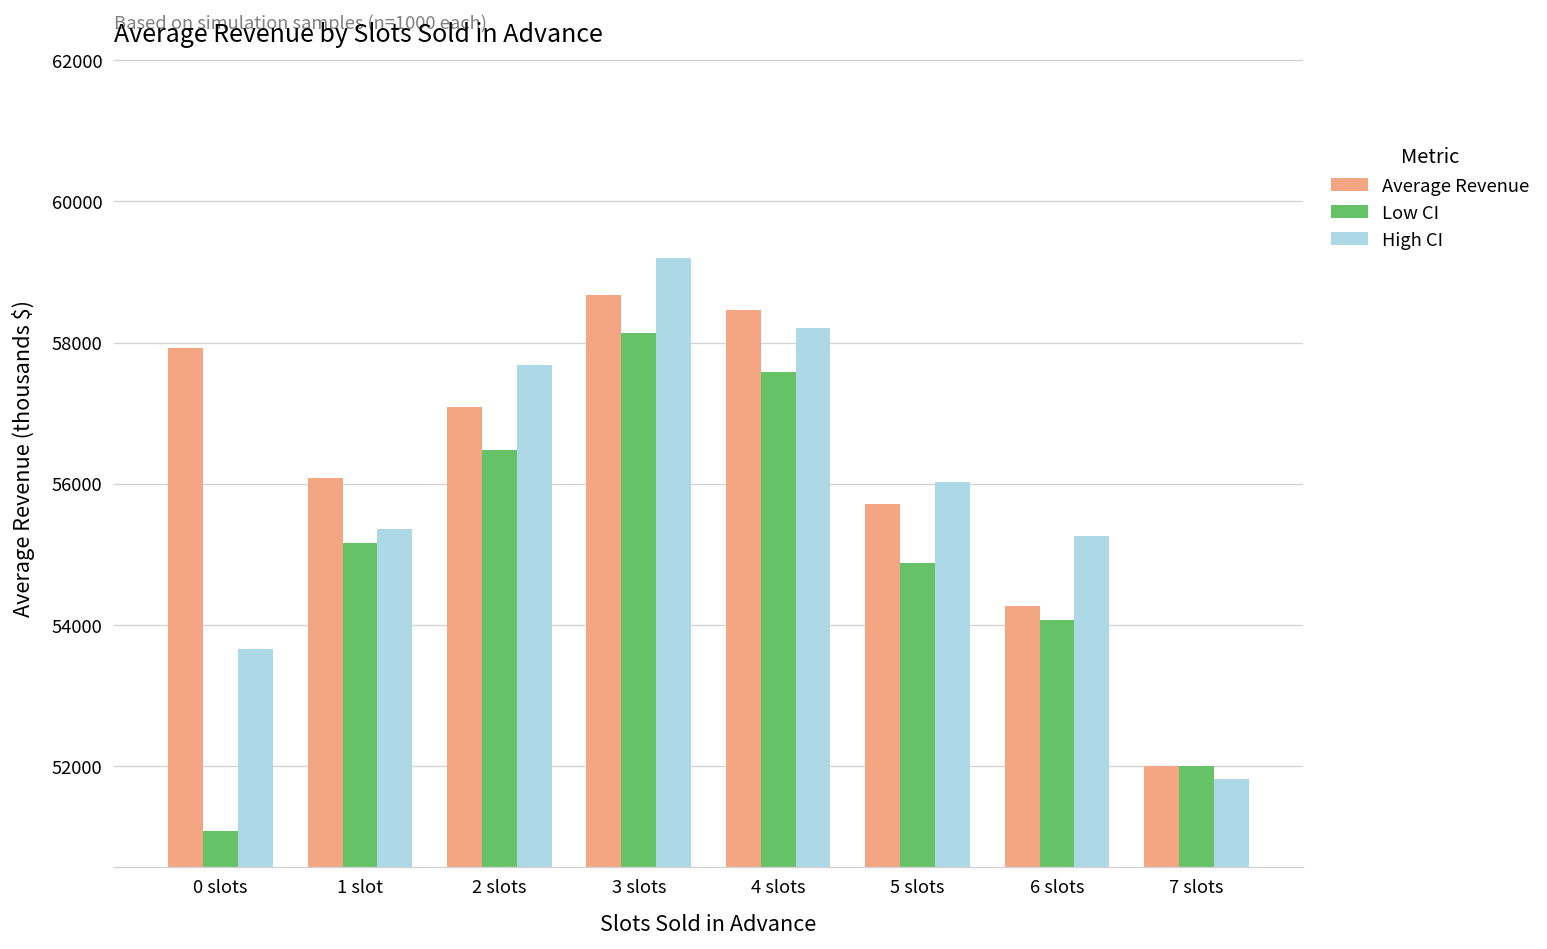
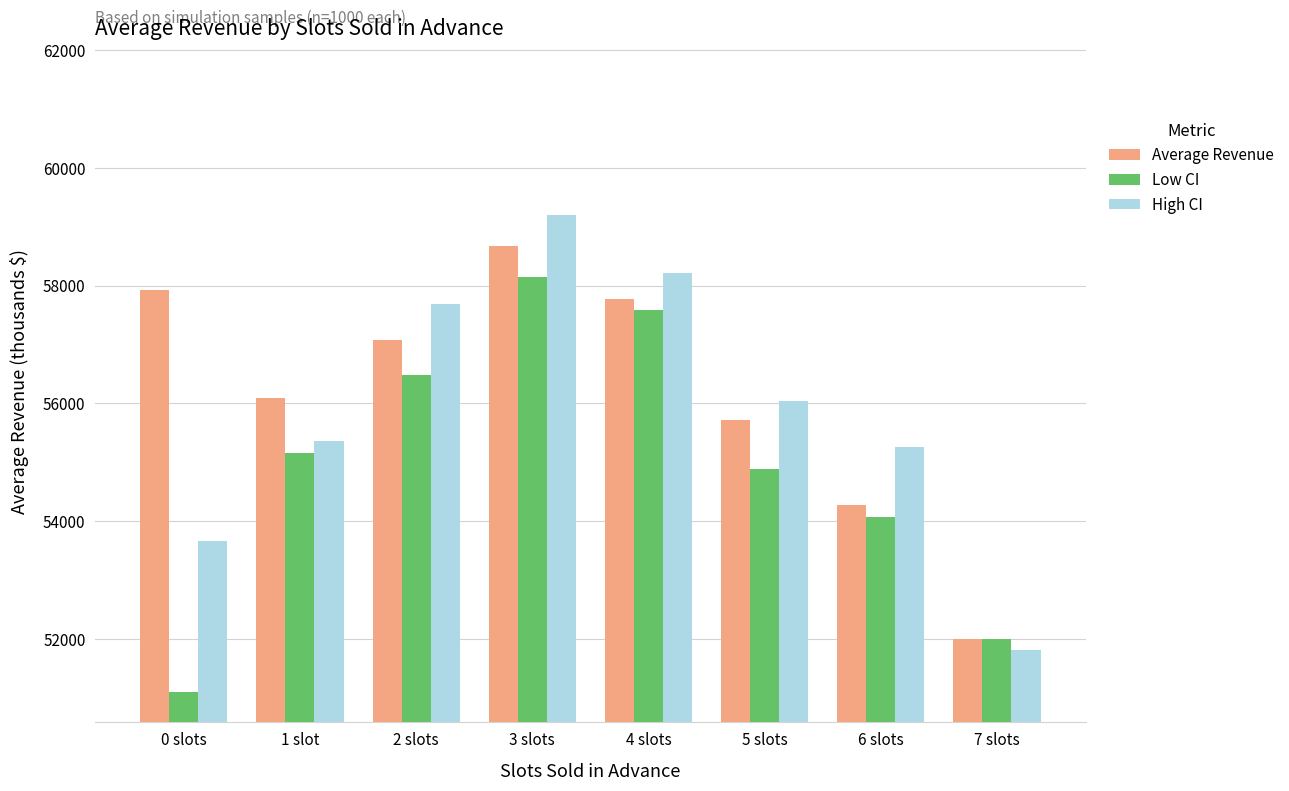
  {
    "Average Revenue": {
      "0 slots": 57900,
      "1 slot": 56100,
      "2 slots": 57100,
      "3 slots": 58700,
-     "4 slots": 58500,
+     "4 slots": 57800,
      "5 slots": 55700,
      "6 slots": 54300,
      "7 slots": 52000
    },
    "Low CI": {
      "0 slots": 51100,
      "1 slot": 55200,
      "2 slots": 56500,
      "3 slots": 58100,
      "4 slots": 57600,
      "5 slots": 54900,
      "6 slots": 54100,
      "7 slots": 52000
    },
    "High CI": {
      "0 slots": 53700,
      "1 slot": 55400,
      "2 slots": 57700,
      "3 slots": 59200,
      "4 slots": 58200,
      "5 slots": 56000,
      "6 slots": 55300,
      "7 slots": 51800
    }
  }
